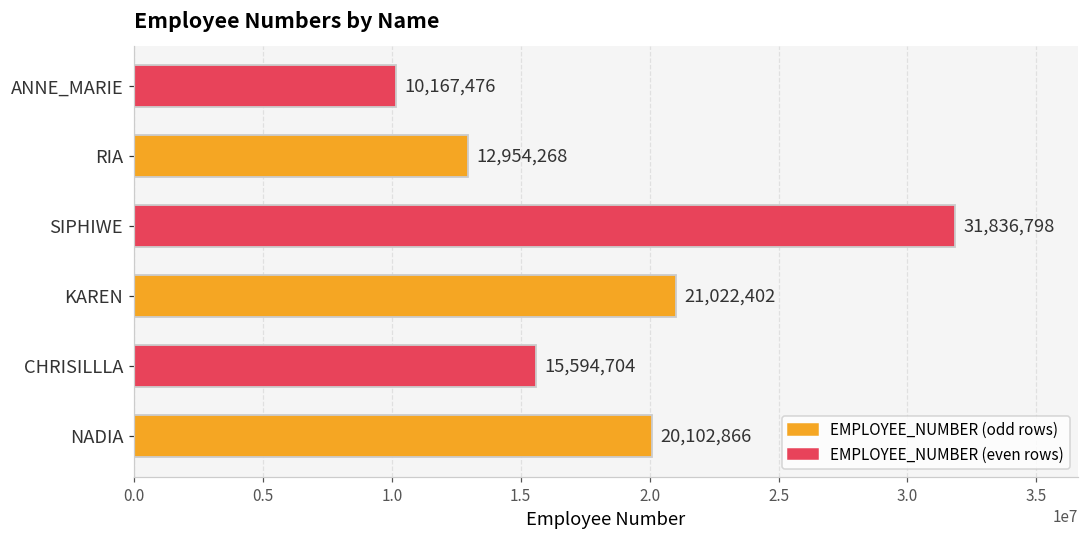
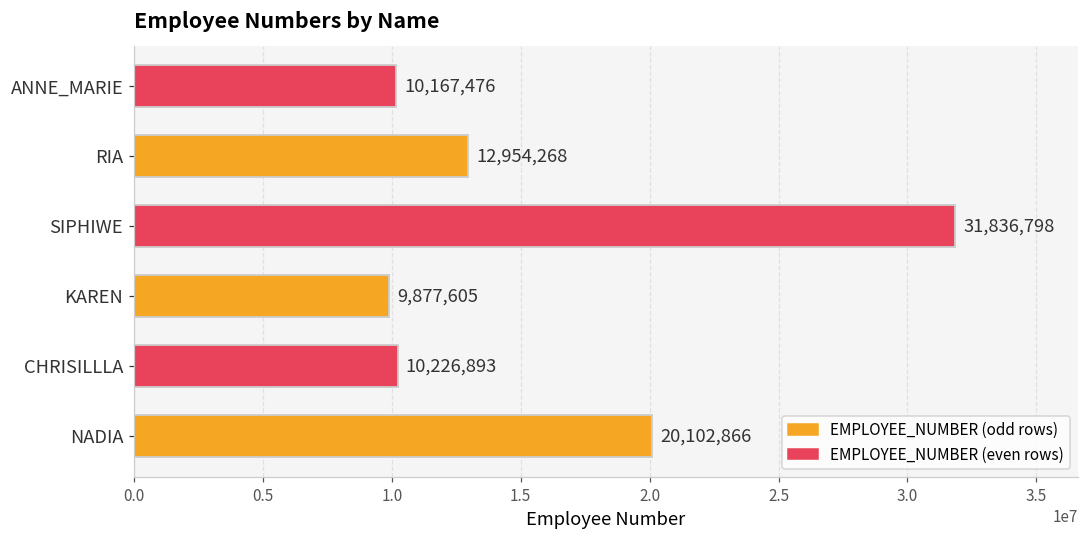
  {
    "ANNE_MARIE": "10,167,476",
    "RIA": "12,954,268",
    "SIPHIWE": "31,836,798",
-   "KAREN": "21,022,402",
-   "CHRISILLLA": "15,594,704",
+   "KAREN": "9,877,605",
+   "CHRISILLLA": "10,226,893",
    "NADIA": "20,102,866"
  }
